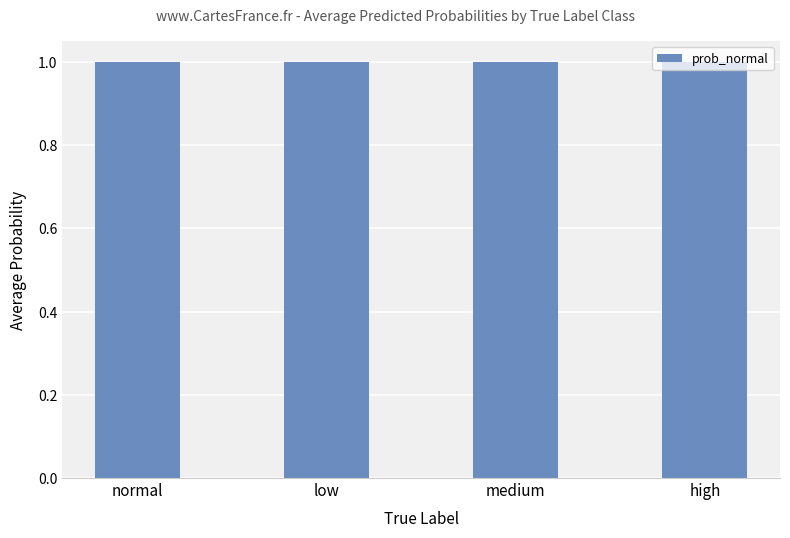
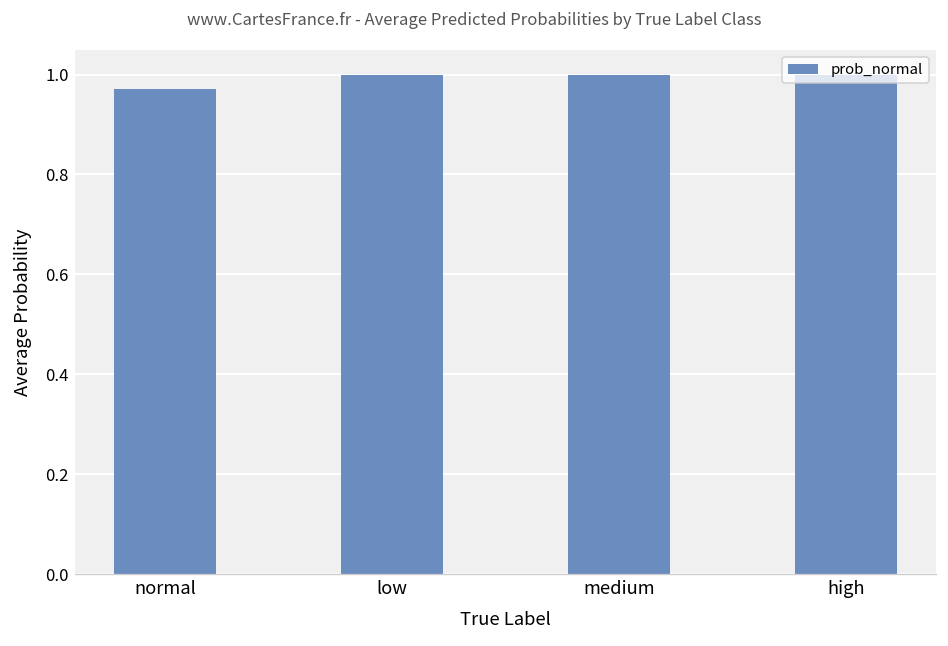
  {
-   "normal": 1.00,
+   "normal": 0.97,
    "low": 1.00,
    "medium": 1.00
  }
